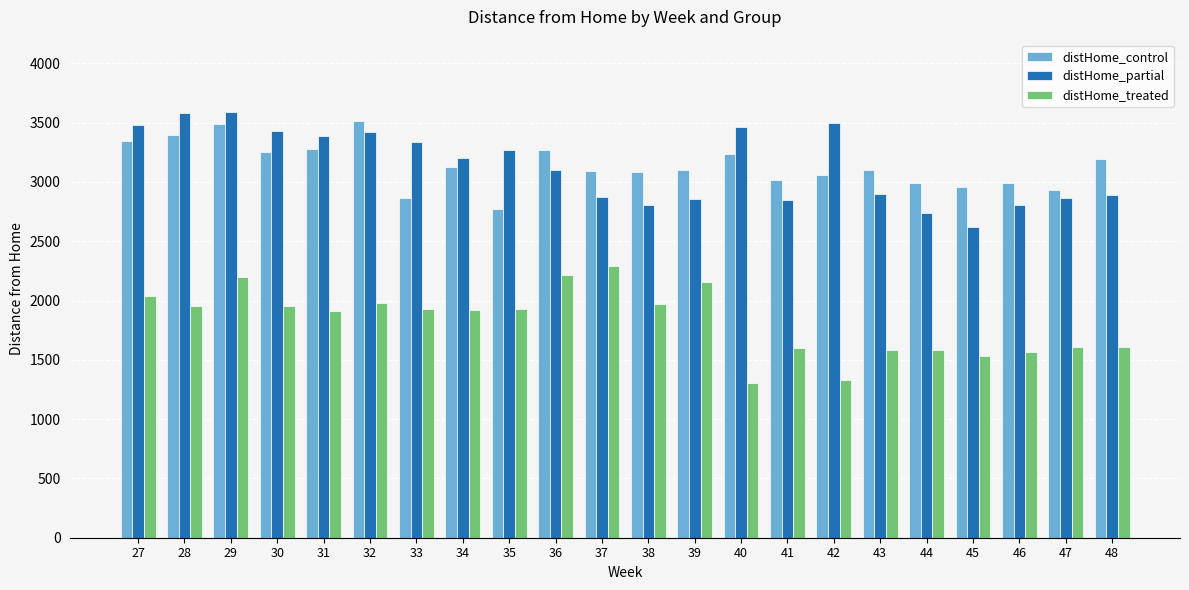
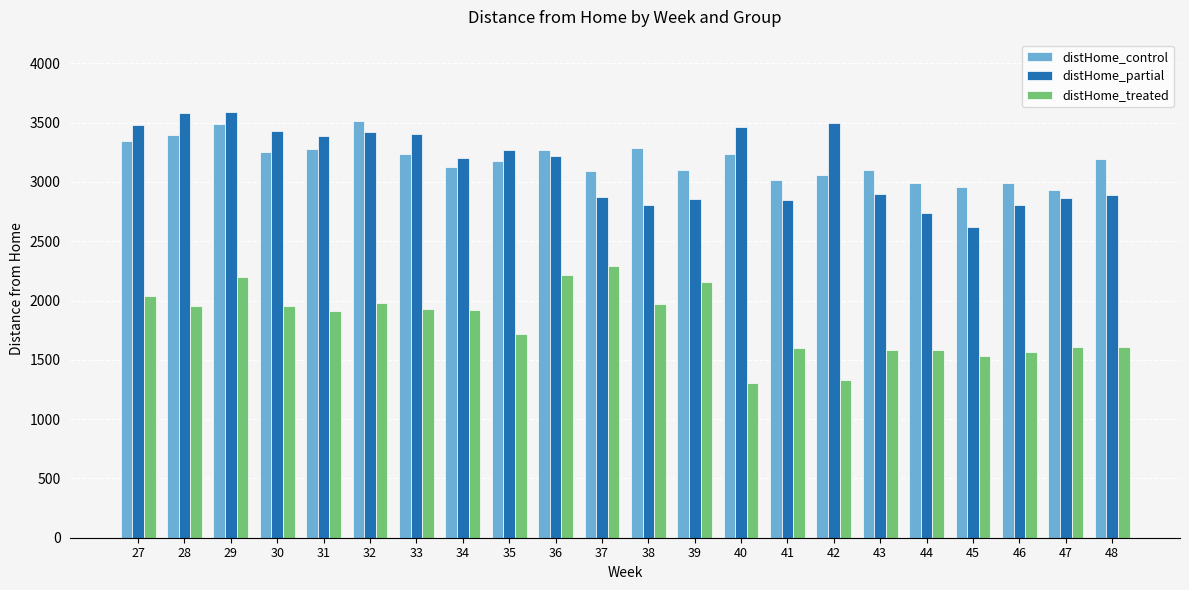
  {
    "distHome_control": {
      "27": 3350,
      "28": 3400,
      "29": 3490,
      "30": 3260,
      "31": 3270,
      "32": 3510,
-     "33": 2870,
+     "33": 3230,
      "34": 3130,
-     "35": 2770,
+     "35": 3180,
      "36": 3270,
      "37": 3090,
-     "38": 3090,
+     "38": 3280,
      "39": 3100,
      "40": 3230,
      "41": 3020,
      "42": 3060,
      "43": 3100,
      "44": 2990,
      "45": 2950,
      "46": 2990,
      "47": 2940,
      "48": 3190
    },
    "distHome_partial": {
      "27": 3480,
      "28": 3580,
      "29": 3590,
      "30": 3430,
      "31": 3390,
      "32": 3420,
-     "33": 3330,
+     "33": 3410,
      "34": 3200,
      "35": 3270,
-     "36": 3100,
+     "36": 3220,
      "37": 2870,
      "38": 2800,
      "39": 2860,
      "40": 3470,
      "41": 2850,
      "42": 3500,
      "43": 2900,
      "44": 2740,
      "45": 2620,
      "46": 2810,
      "47": 2860,
      "48": 2890
    },
    "distHome_treated": {
      "27": 2040,
      "28": 1950,
      "29": 2200,
      "30": 1960,
      "31": 1910,
      "32": 1980,
      "33": 1930,
      "34": 1920,
-     "35": 1930,
+     "35": 1710,
      "36": 2220,
      "37": 2290,
      "38": 1970,
      "39": 2160,
      "40": 1310,
      "41": 1600,
      "42": 1330,
      "43": 1580,
      "44": 1590,
      "45": 1530,
      "46": 1570,
      "47": 1610,
      "48": 1610
    }
  }
